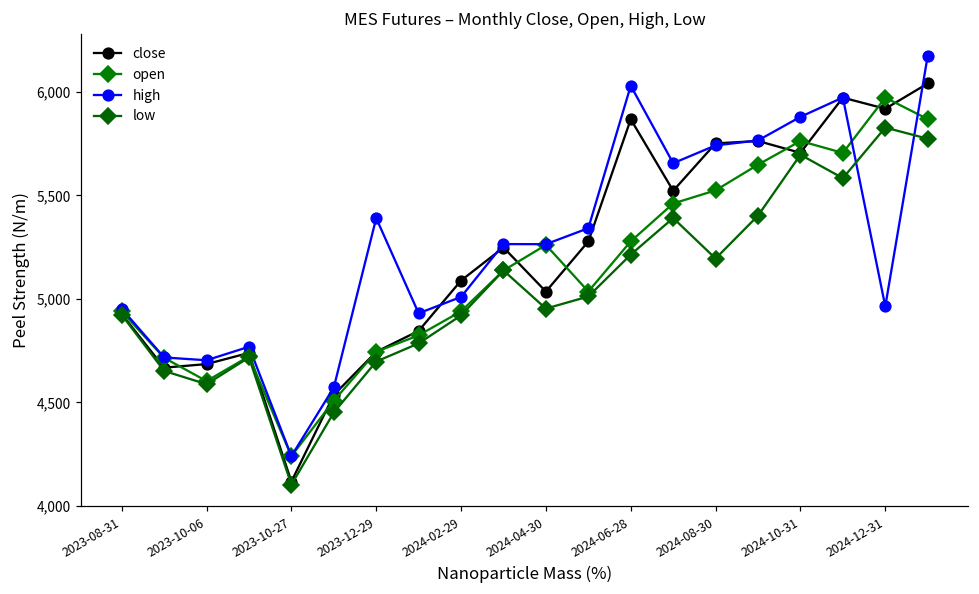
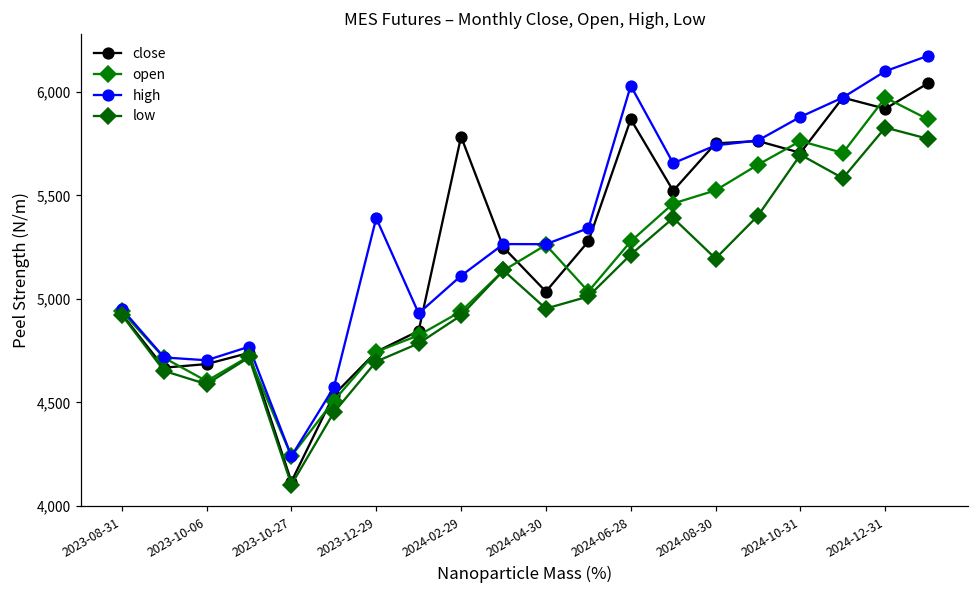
  {
    "close": {
      "2023-10-06": "4,690",
      "2023-10-27": "4,120",
-     "2024-02-29": "5,090",
+     "2024-02-29": "5,780",
      "2024-04-30": "5,040",
      "2024-06-28": "5,870",
      "2024-12-31": "5,920"
    },
    "high": {
      "2023-10-06": "4,700",
      "2023-12-29": "5,390",
-     "2024-02-29": "5,010",
+     "2024-02-29": "5,110",
      "2024-06-28": "6,030",
      "2024-10-31": "5,880",
-     "2024-12-31": "4,960"
+     "2024-12-31": "6,100"
    }
  }
